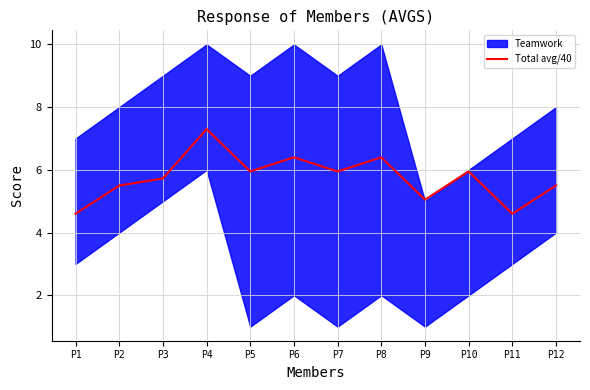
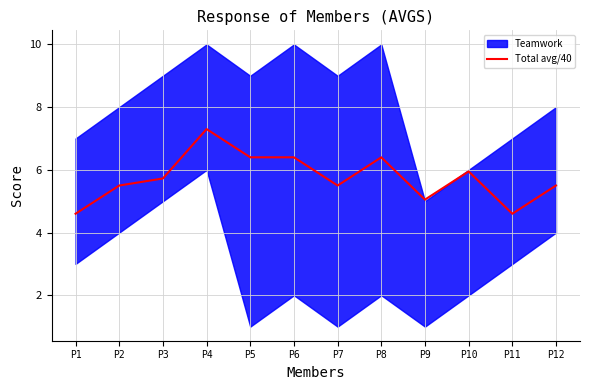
  {
    "Total avg/40": {
      "P1": 4.6,
      "P2": 5.5,
      "P3": 5.7,
      "P4": 7.3,
-     "P5": 6.0,
+     "P5": 6.4,
      "P6": 6.4,
-     "P7": 6.0,
+     "P7": 5.5,
      "P8": 6.4,
      "P11": 4.6,
      "P12": 5.5
    }
  }
